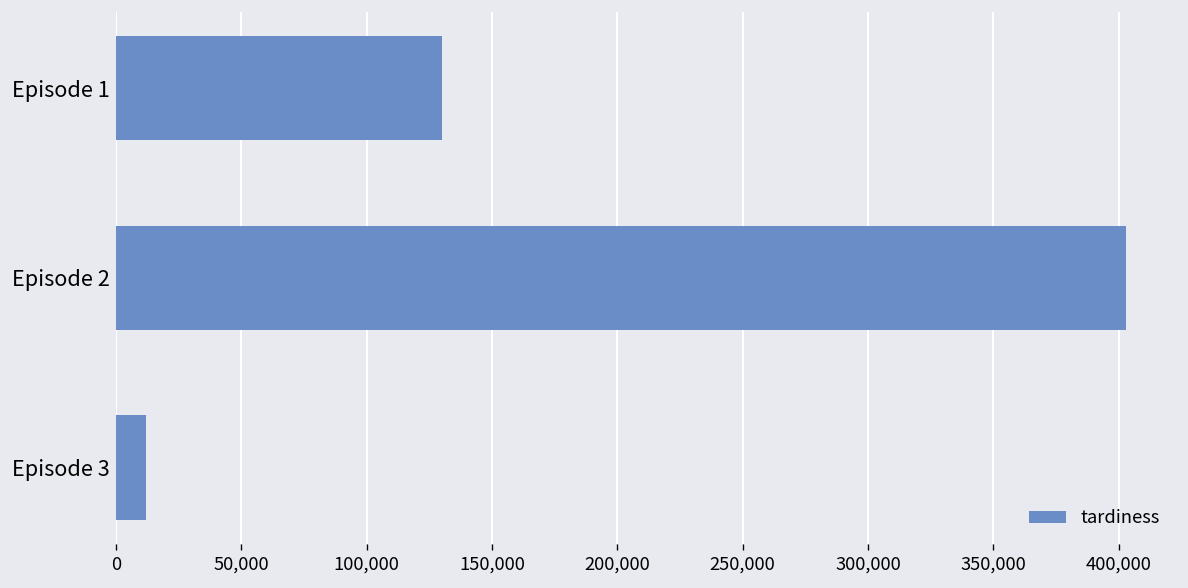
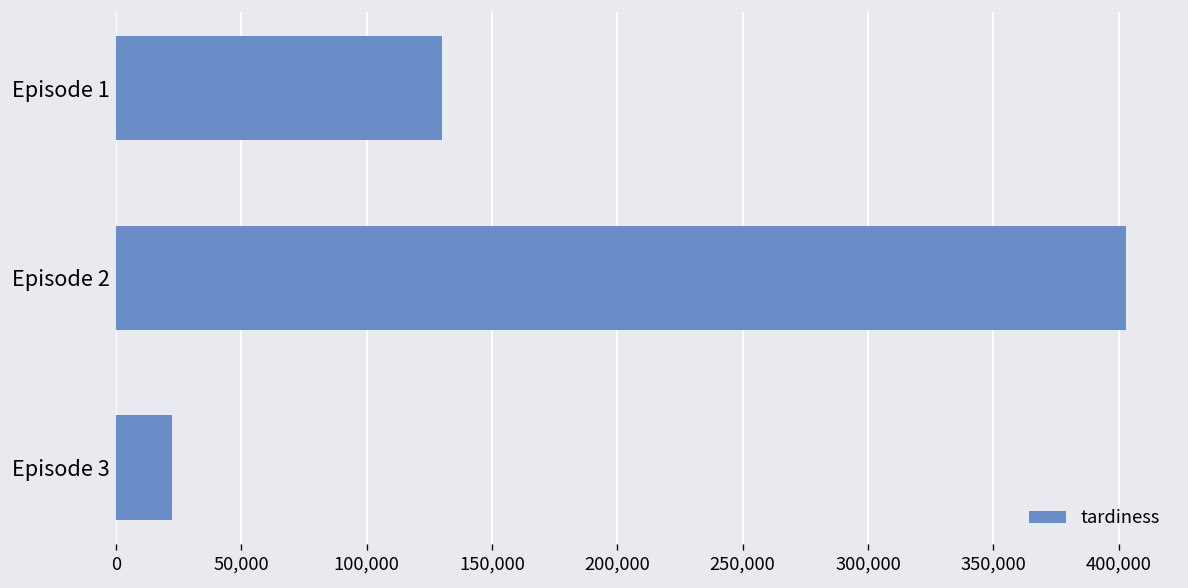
  {
    "Episode 1": "130,000",
    "Episode 2": "403,000",
-   "Episode 3": "12,000"
+   "Episode 3": "22,000"
  }
